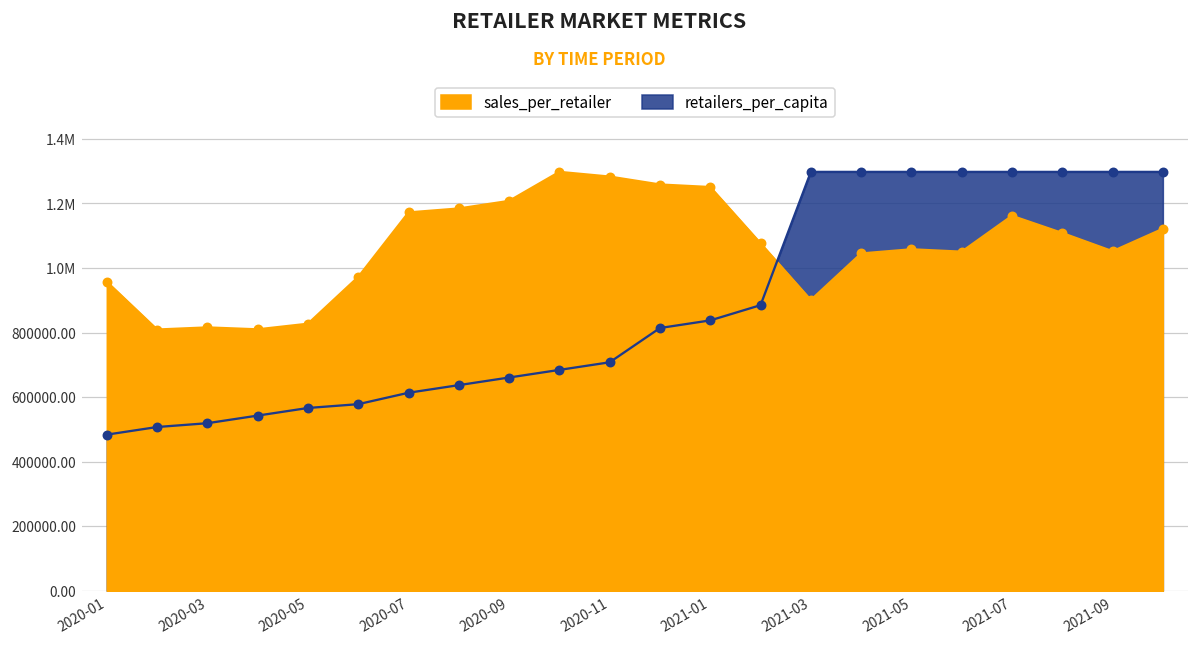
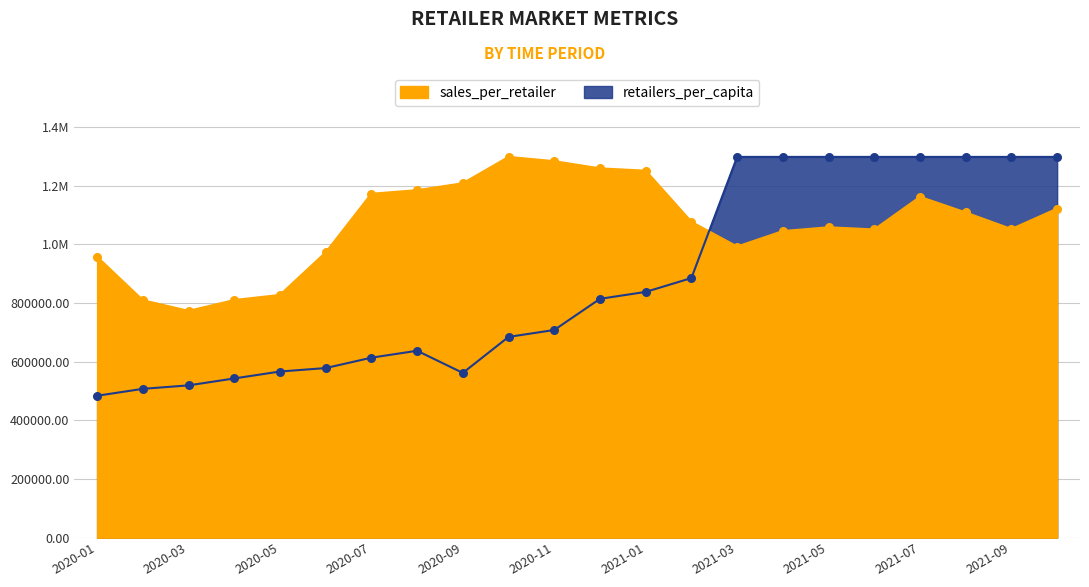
  {
    "sales_per_retailer": {
      "2020-01": 960000,
-     "2020-03": 820000,
+     "2020-03": 770000,
      "2020-05": 830000,
      "2020-07": 1170000,
      "2020-09": 1210000,
      "2020-11": 1280000,
      "2021-01": 1250000,
-     "2021-03": 900000,
+     "2021-03": 990000,
      "2021-05": 1060000,
      "2021-07": 1160000,
      "2021-09": 1050000
    },
    "retailers_per_capita": {
      "2020-01": 480000,
      "2020-03": 520000,
      "2020-05": 570000,
      "2020-07": 610000,
-     "2020-09": 660000,
+     "2020-09": 560000,
      "2020-11": 710000,
      "2021-01": 840000,
      "2021-03": 1300000,
      "2021-05": 1300000,
      "2021-07": 1300000,
      "2021-09": 1300000
    }
  }
